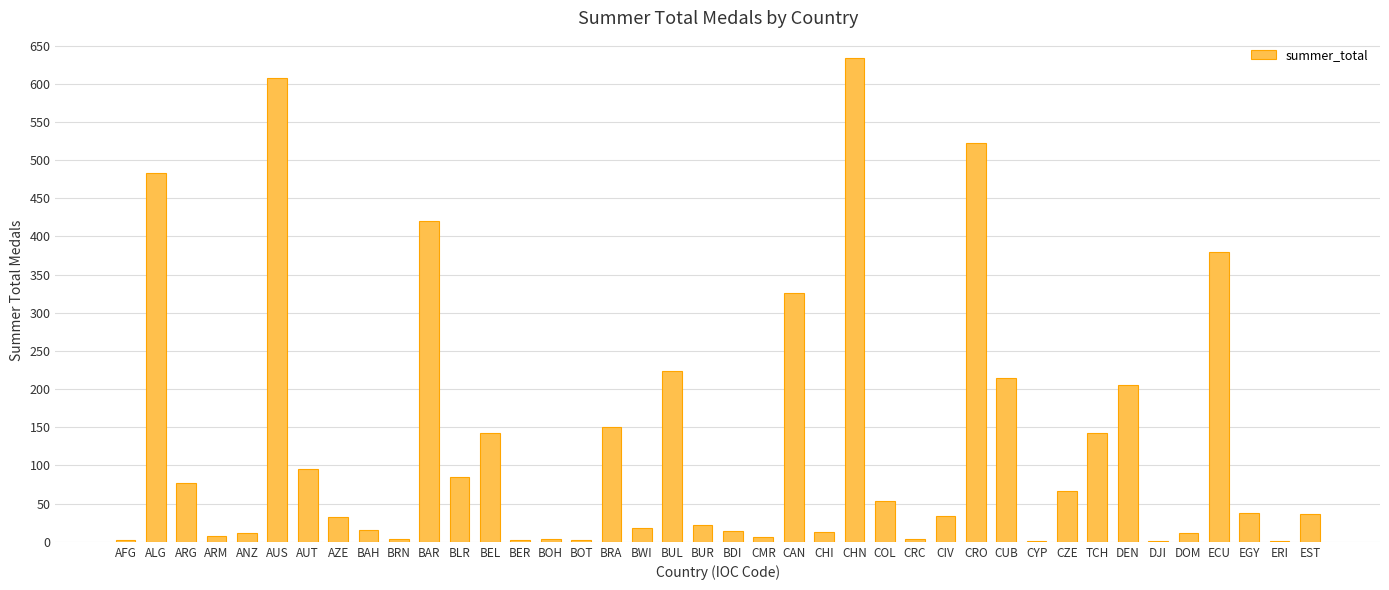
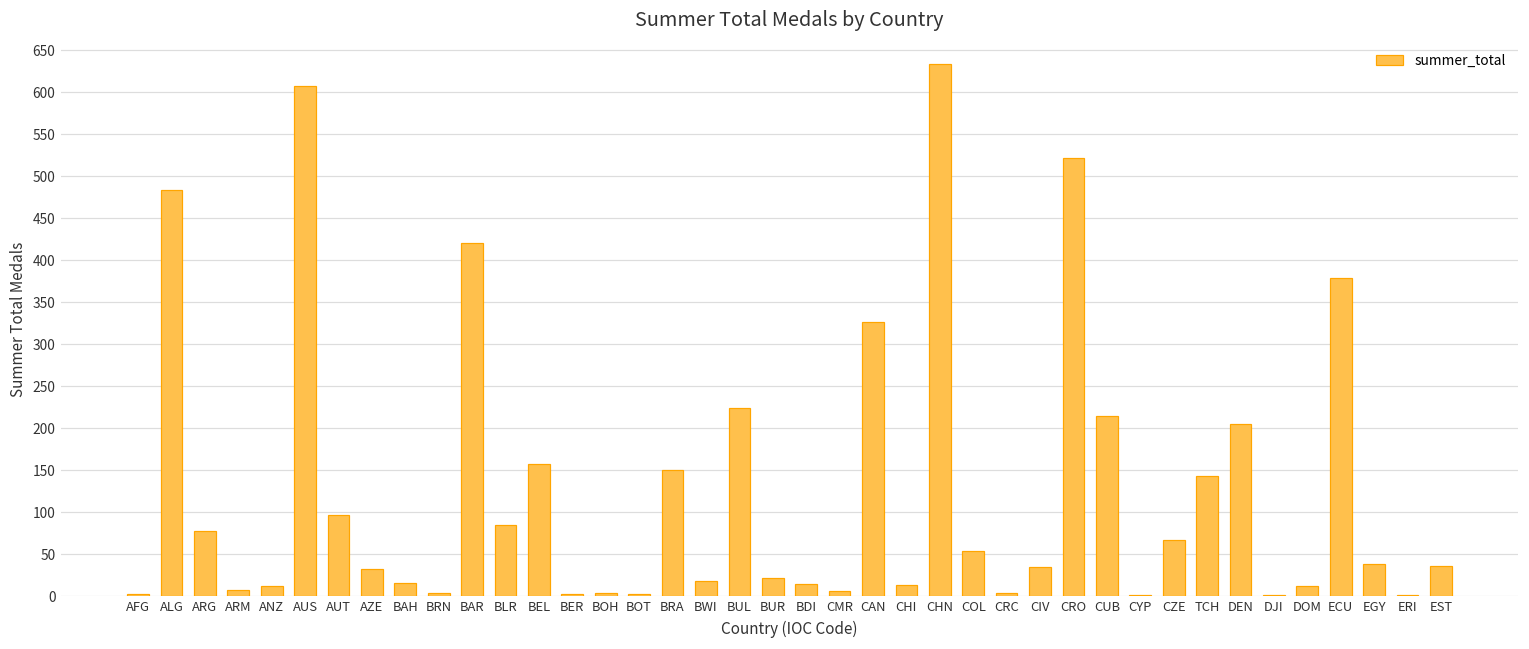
  {
    "ALG": 480,
    "ARG": 80,
    "ARM": 10,
    "ANZ": 10,
    "AUS": 610,
    "AUT": 100,
    "AZE": 30,
    "BAH": 20,
    "BRN": 0,
    "BAR": 420,
    "BLR": 90,
-   "BEL": 140,
+   "BEL": 160,
    "BOH": 0,
    "BRA": 150,
    "BWI": 20,
    "BUL": 220,
    "BUR": 20,
    "BDI": 10,
    "CMR": 10,
    "CAN": 330,
    "CHI": 10,
    "CHN": 630,
    "COL": 50,
    "CRC": 0,
    "CIV": 30,
    "CRO": 520,
    "CUB": 210,
    "CZE": 70,
    "TCH": 140,
    "DEN": 210,
    "DOM": 10,
    "ECU": 380,
    "EGY": 40,
    "EST": 40
  }
